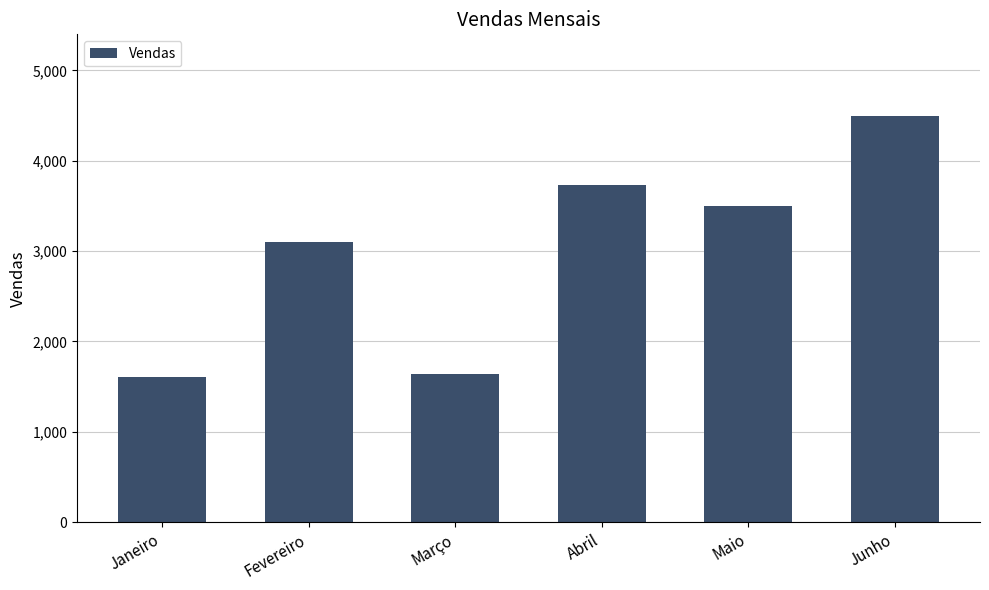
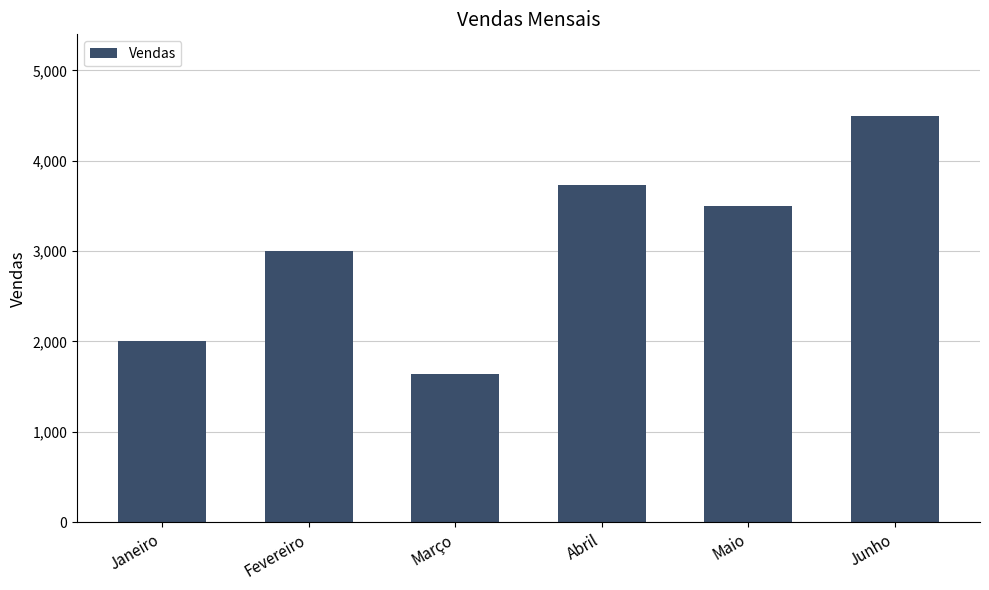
  {
-   "Janeiro": "1,600",
-   "Fevereiro": "3,100",
+   "Janeiro": "2,000",
+   "Fevereiro": "3,000",
    "Março": "1,600",
    "Abril": "3,700",
    "Maio": "3,500",
    "Junho": "4,500"
  }
